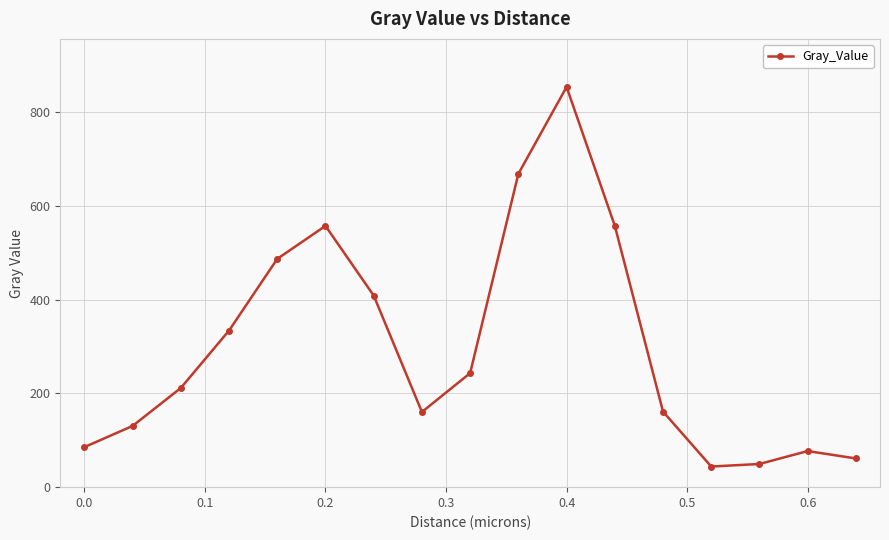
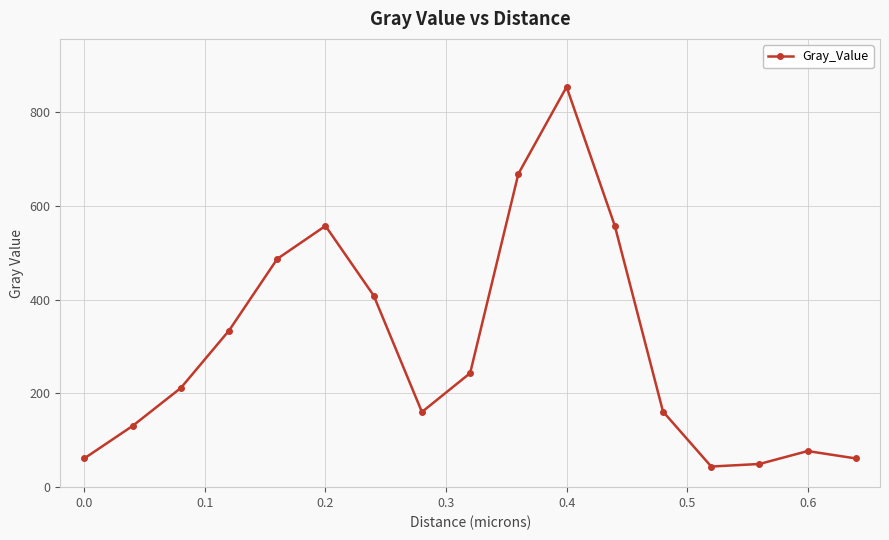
  {
-   "0.0": 90,
+   "0.0": 60,
    "0.2": 560,
    "0.4": 850,
    "0.6": 80
  }
